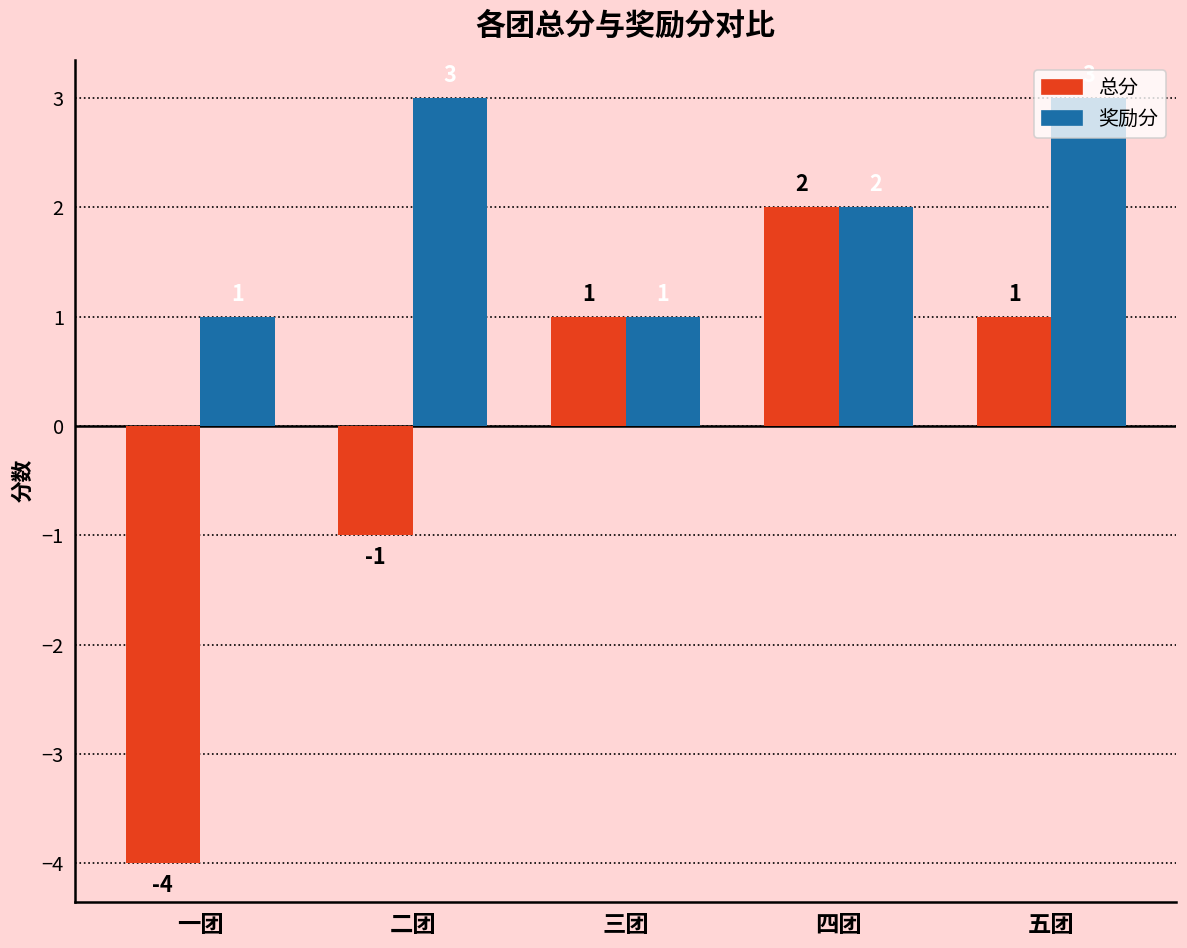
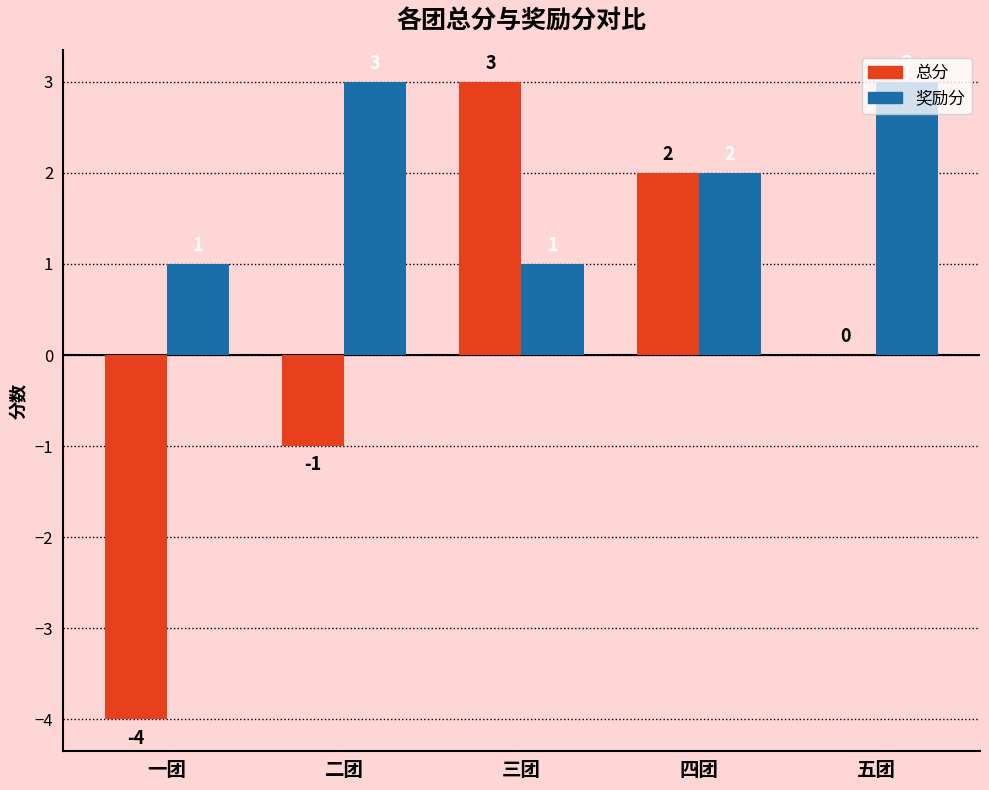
  {
    "总分": {
      "一团": -4,
      "二团": -1,
-     "三团": 1,
+     "三团": 3,
      "四团": 2,
-     "五团": 1
+     "五团": 0
    },
    "奖励分": {
      "一团": 1.0,
      "二团": 3.0,
      "三团": 1.0,
      "四团": 2.0
    }
  }
